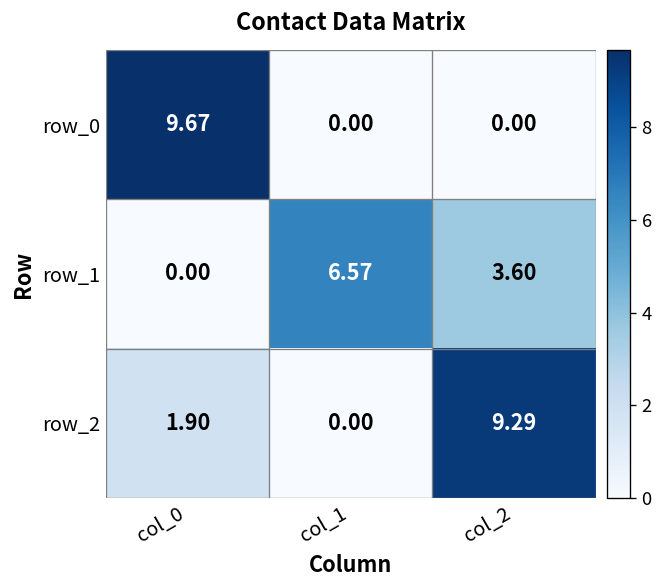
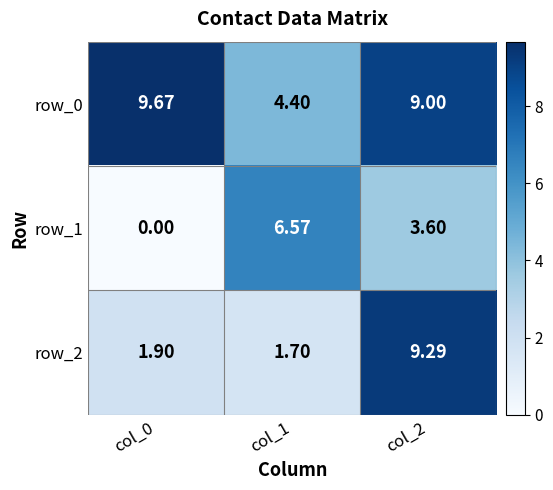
  {
    "row_0": {
      "col_0": 9.67,
-     "col_1": 0.00,
-     "col_2": 0.00
+     "col_1": 4.40,
+     "col_2": 9.00
    },
    "row_1": {
      "col_0": 0.00,
      "col_1": 6.57,
      "col_2": 3.60
    },
    "row_2": {
      "col_0": 1.90,
-     "col_1": 0.00,
+     "col_1": 1.70,
      "col_2": 9.29
    }
  }
